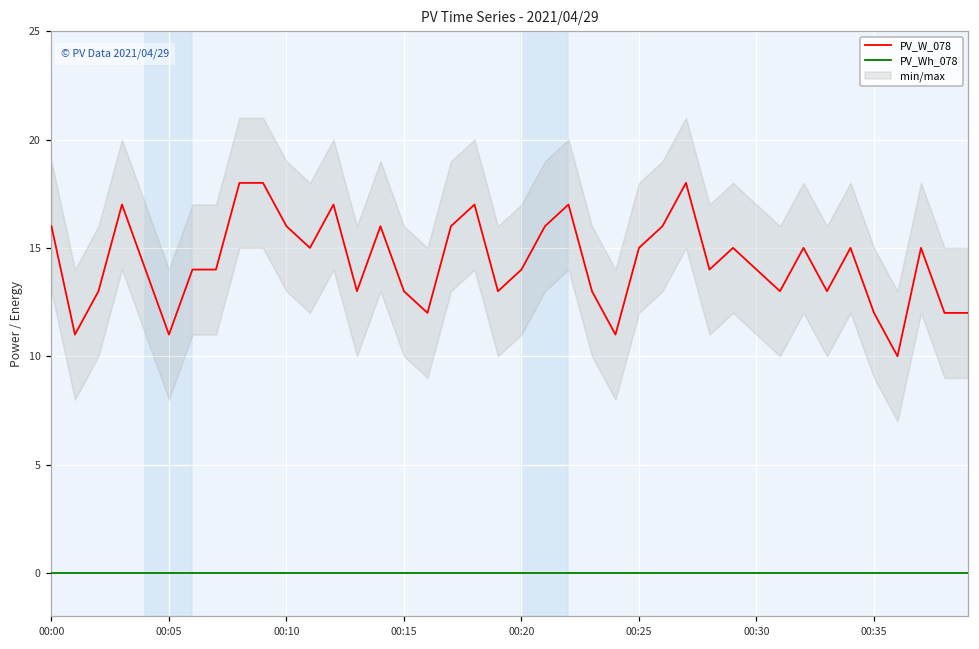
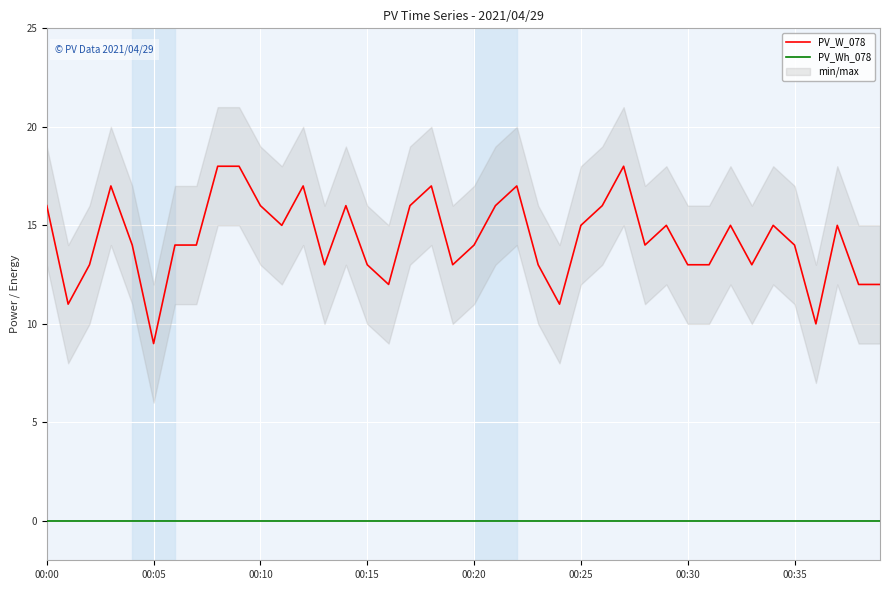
  {
    "PV_W_078": {
      "00:00": 16,
-     "00:05": 11,
+     "00:05": 9,
      "00:10": 16,
      "00:15": 13,
      "00:20": 14,
      "00:25": 15,
-     "00:30": 14,
-     "00:35": 12
+     "00:30": 13,
+     "00:35": 14
    },
    "PV_Wh_078": {
      "00:00": 0,
      "00:05": 0,
      "00:10": 0,
      "00:15": 0,
      "00:20": 0,
      "00:25": 0,
      "00:30": 0,
      "00:35": 0
    }
  }
